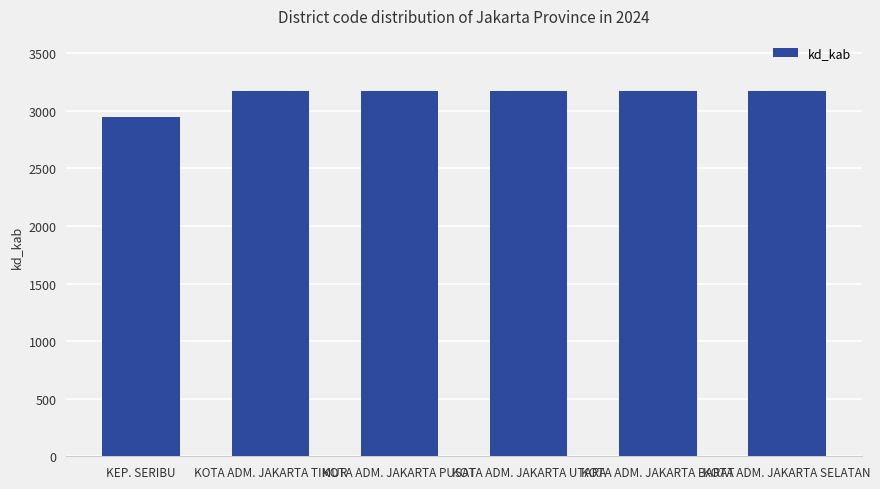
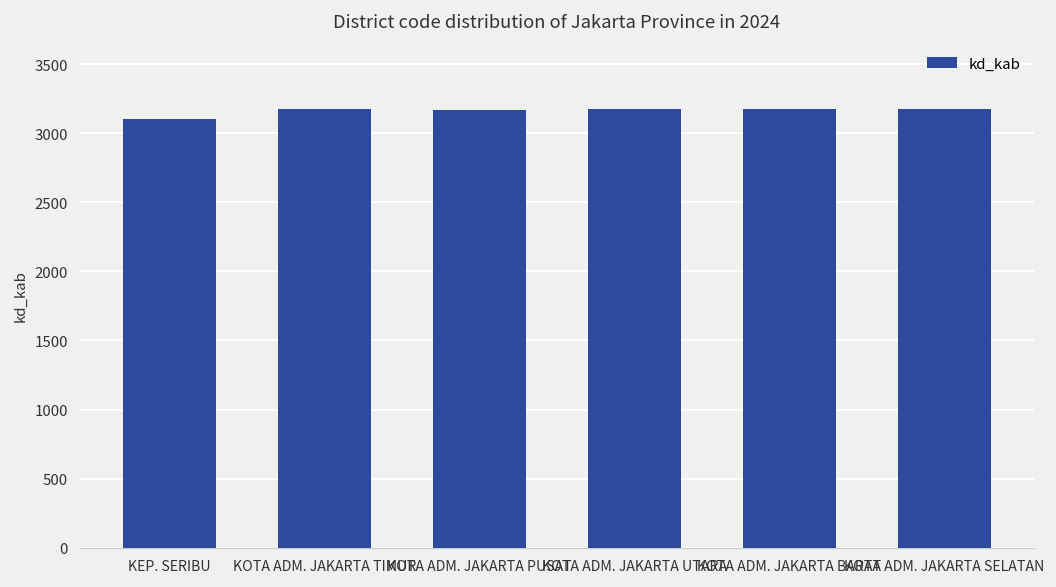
  {
-   "KEP. SERIBU": 2950
+   "KEP. SERIBU": 3100
  }
